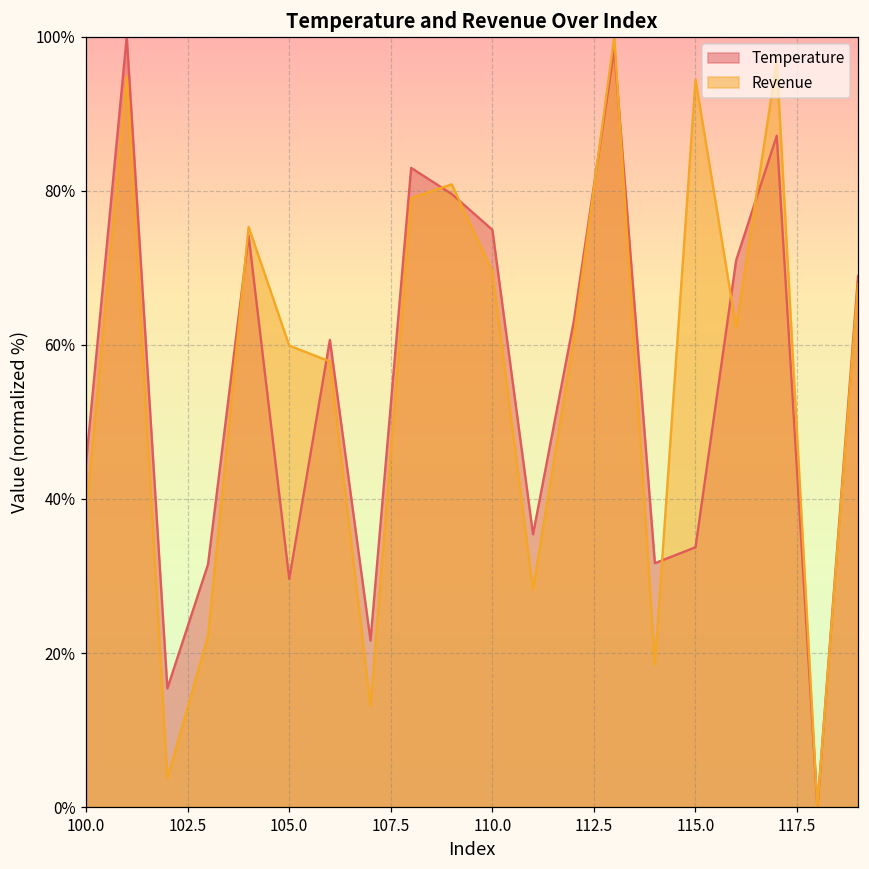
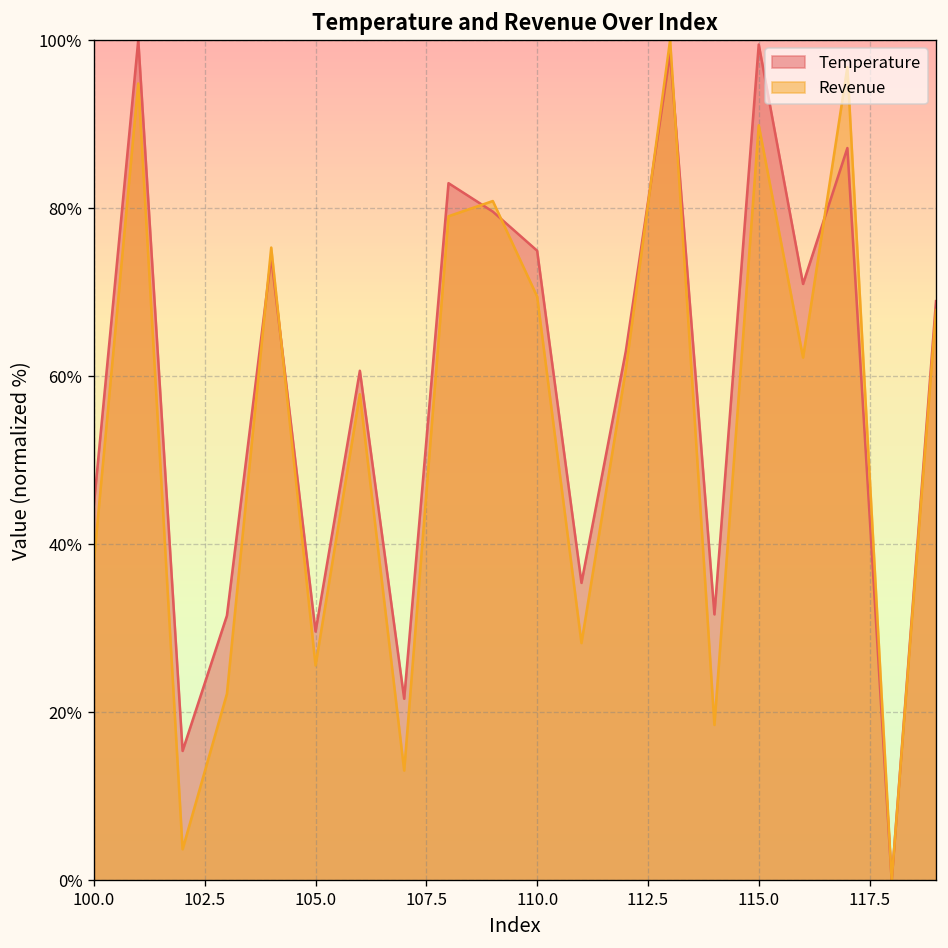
  {
    "Temperature": {
      "100.0": "45%",
      "105.0": "30%",
      "110.0": "75%",
-     "115.0": "34%"
+     "115.0": "99%"
    },
    "Revenue": {
      "100.0": "38%",
-     "105.0": "60%",
+     "105.0": "26%",
      "110.0": "69%",
-     "115.0": "94%"
+     "115.0": "90%"
    }
  }
